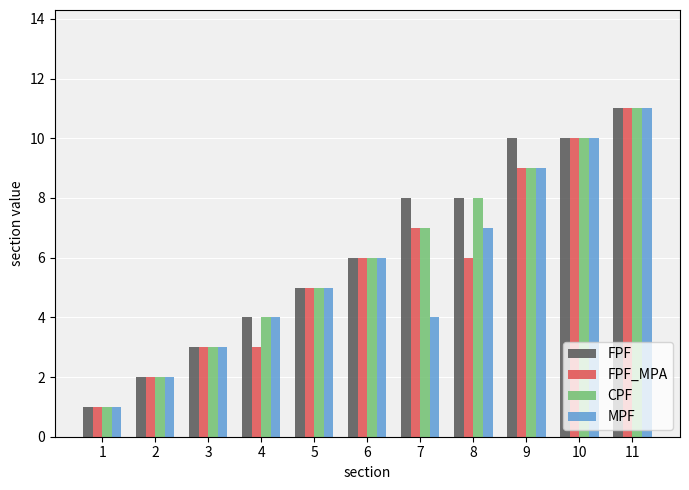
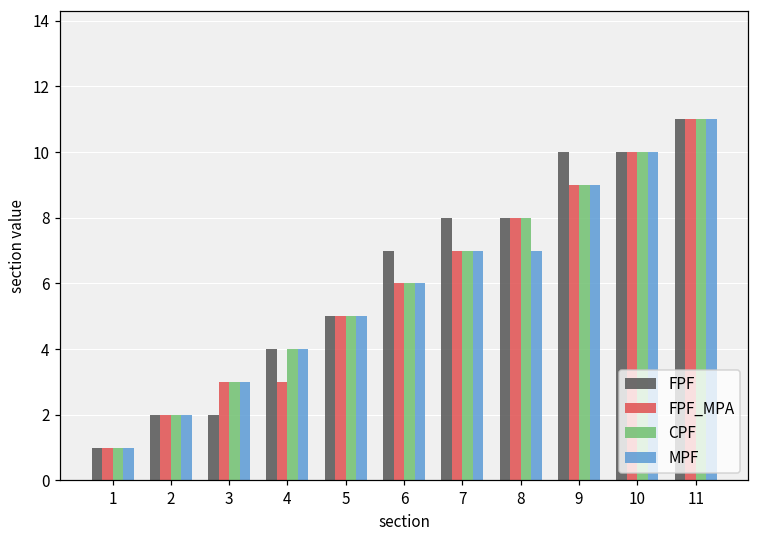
  {
    "FPF": {
      "1": 1,
      "2": 2,
-     "3": 3,
+     "3": 2,
      "4": 4,
      "5": 5,
-     "6": 6,
+     "6": 7,
      "7": 8,
      "8": 8,
      "9": 10,
      "10": 10,
      "11": 11
    },
    "FPF_MPA": {
      "1": 1,
      "2": 2,
      "3": 3,
      "4": 3,
      "5": 5,
      "6": 6,
      "7": 7,
-     "8": 6,
+     "8": 8,
      "9": 9,
      "10": 10,
      "11": 11
    },
    "CPF": {
      "1": 1,
      "2": 2,
      "3": 3,
      "4": 4,
      "5": 5,
      "6": 6,
      "7": 7,
      "8": 8,
      "9": 9,
      "10": 10,
      "11": 11
    },
    "MPF": {
      "1": 1,
      "2": 2,
      "3": 3,
      "4": 4,
      "5": 5,
      "6": 6,
-     "7": 4,
+     "7": 7,
      "8": 7,
      "9": 9,
      "10": 10,
      "11": 11
    }
  }
